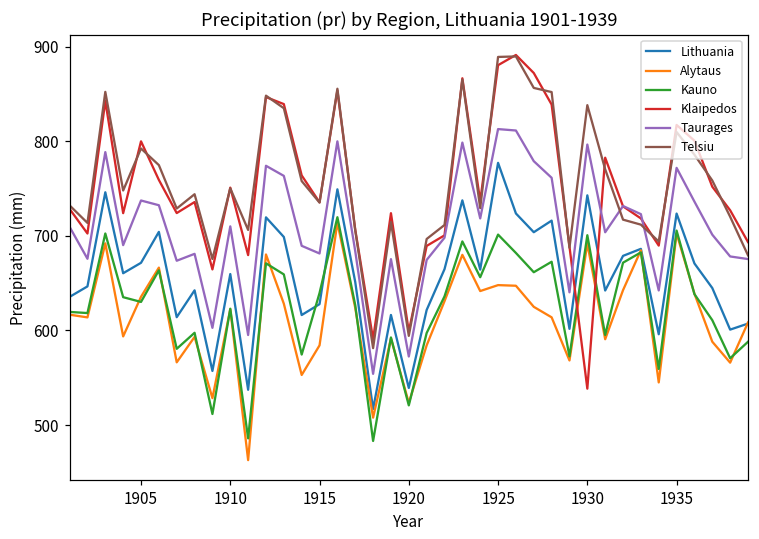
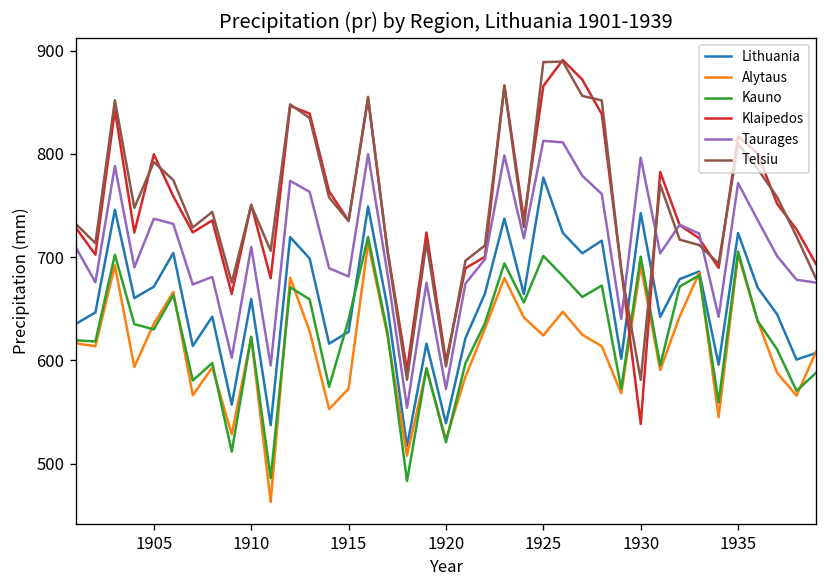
  {
    "Lithuania": {
      "1905": 670,
      "1910": 660,
      "1915": 630,
      "1920": 540,
      "1925": 780,
      "1930": 740,
      "1935": 720
    },
    "Alytaus": {
      "1905": 640,
-     "1915": 580,
-     "1925": 650,
+     "1915": 570,
+     "1925": 620,
      "1930": 690,
      "1935": 700
    },
    "Kauno": {
      "1905": 630,
      "1915": 640,
      "1925": 700,
      "1930": 700,
      "1935": 710
    },
    "Klaipedos": {
      "1905": 800,
      "1920": 600,
-     "1925": 880,
+     "1925": 870,
      "1930": 540
    },
    "Taurages": {
      "1905": 740,
      "1910": 710,
      "1915": 680,
      "1920": 570,
      "1925": 810,
      "1930": 800,
      "1935": 770
    },
    "Telsiu": {
      "1905": 790,
      "1920": 590,
      "1925": 890,
-     "1930": 840
+     "1930": 580
    }
  }
